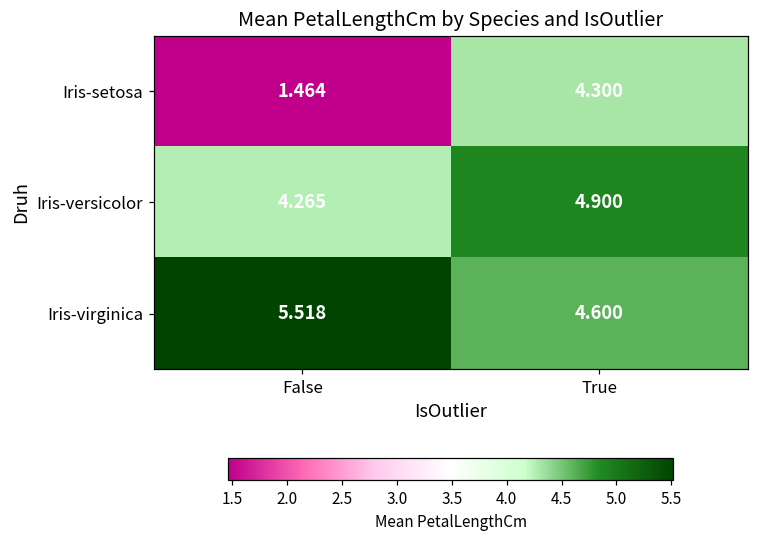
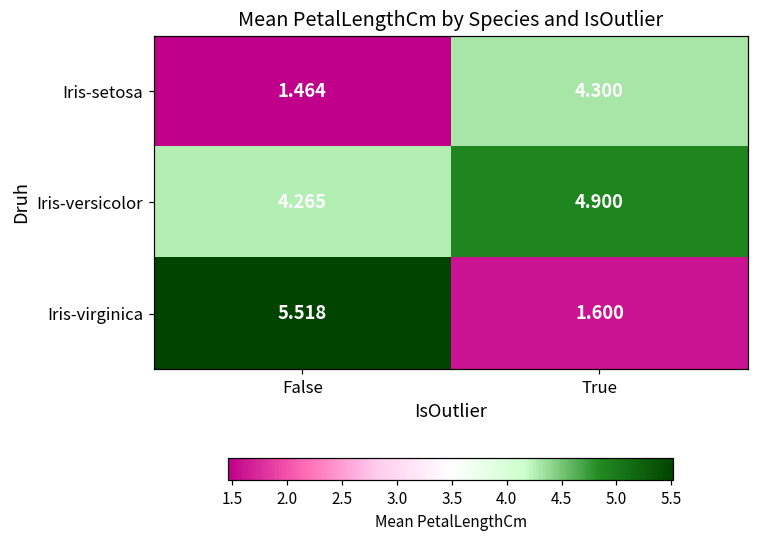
  {
    "Iris-setosa": {
      "False": 1.464,
      "True": 4.300
    },
    "Iris-versicolor": {
      "False": 4.265,
      "True": 4.900
    },
    "Iris-virginica": {
      "False": 5.518,
-     "True": 4.600
+     "True": 1.600
    }
  }
